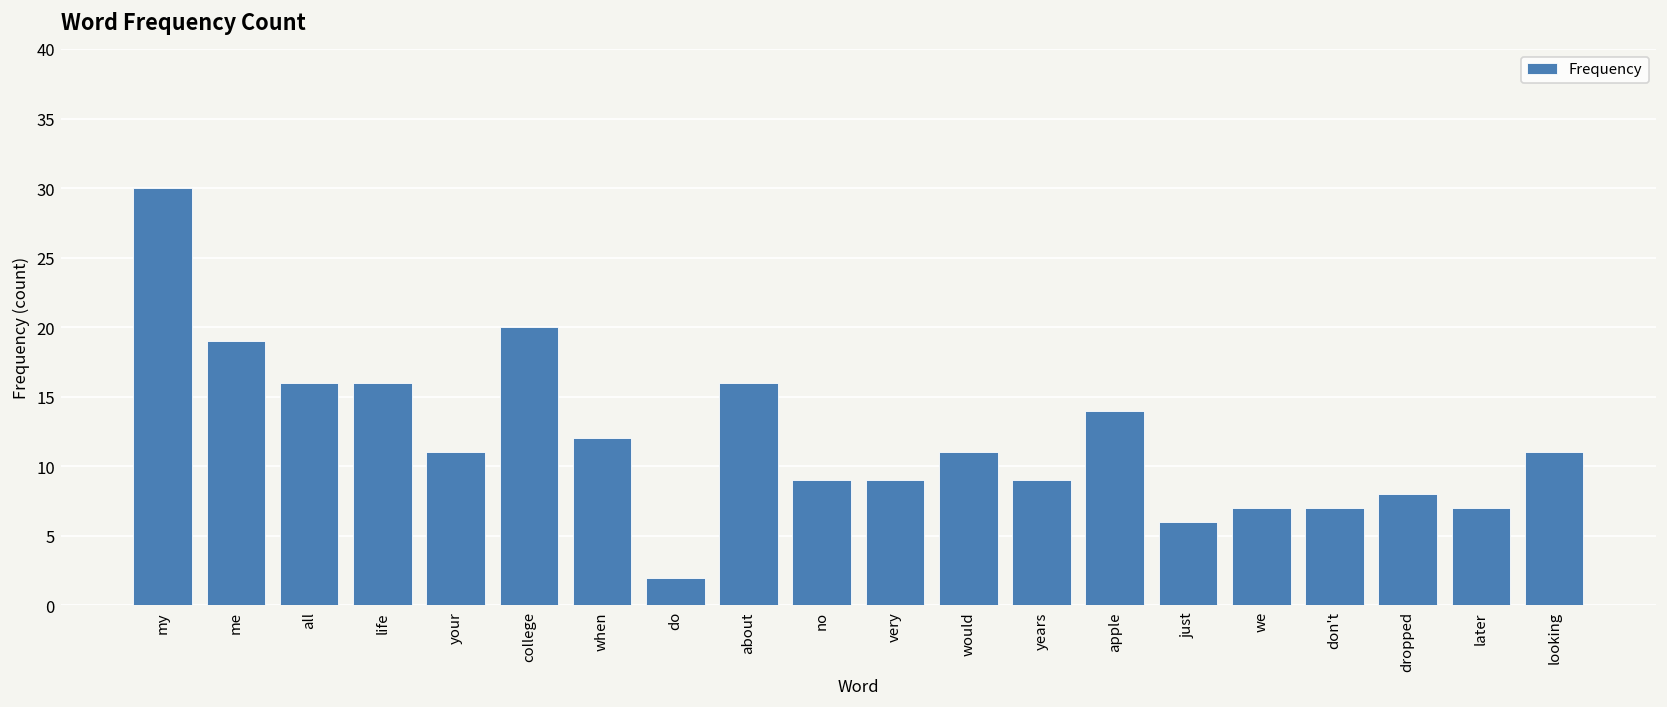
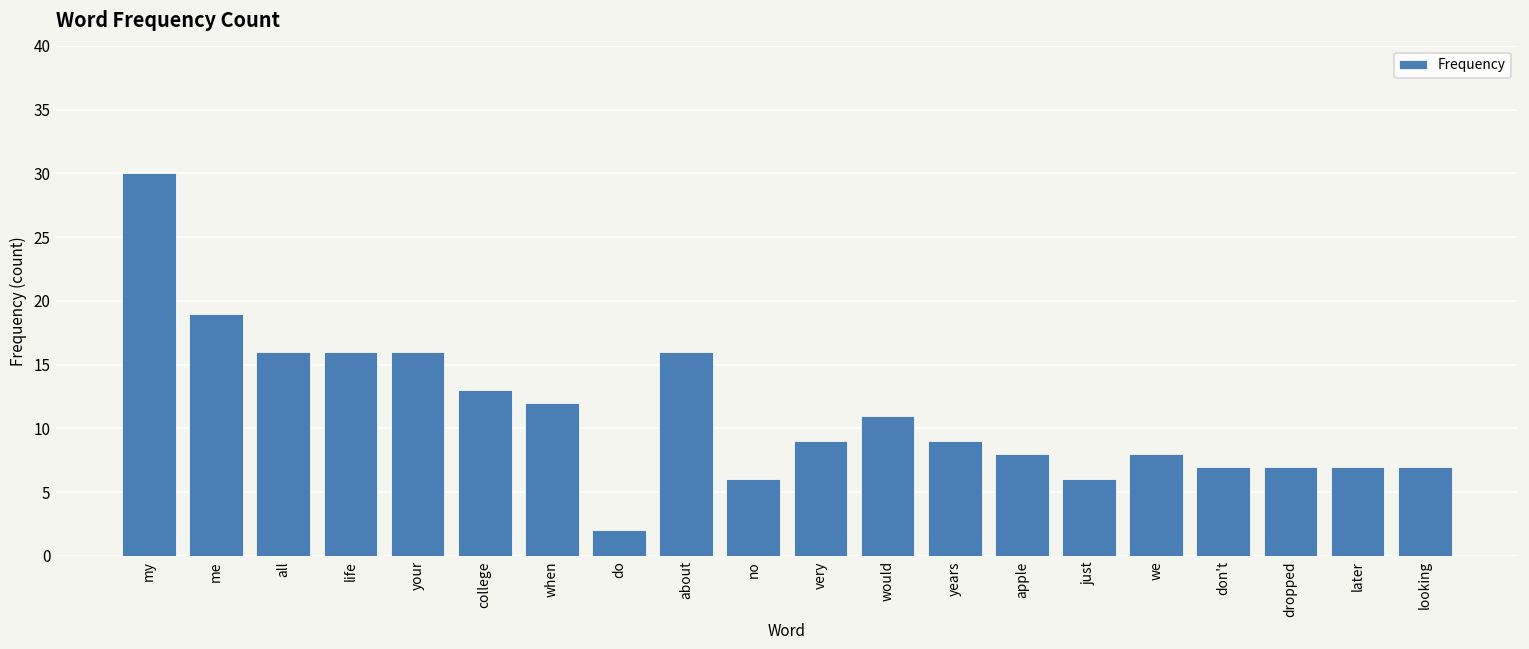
  {
    "my": 30,
    "me": 19,
    "all": 16,
    "life": 16,
-   "your": 11,
-   "college": 20,
+   "your": 16,
+   "college": 13,
    "when": 12,
    "do": 2,
    "about": 16,
-   "no": 9,
+   "no": 6,
    "very": 9,
    "would": 11,
    "years": 9,
-   "apple": 14,
+   "apple": 8,
    "just": 6,
-   "we": 7,
+   "we": 8,
    "don't": 7,
-   "dropped": 8,
+   "dropped": 7,
    "later": 7,
-   "looking": 11
+   "looking": 7
  }
